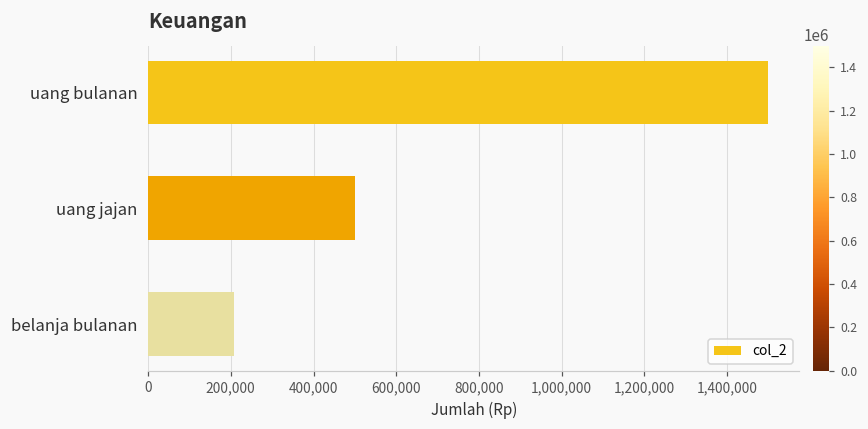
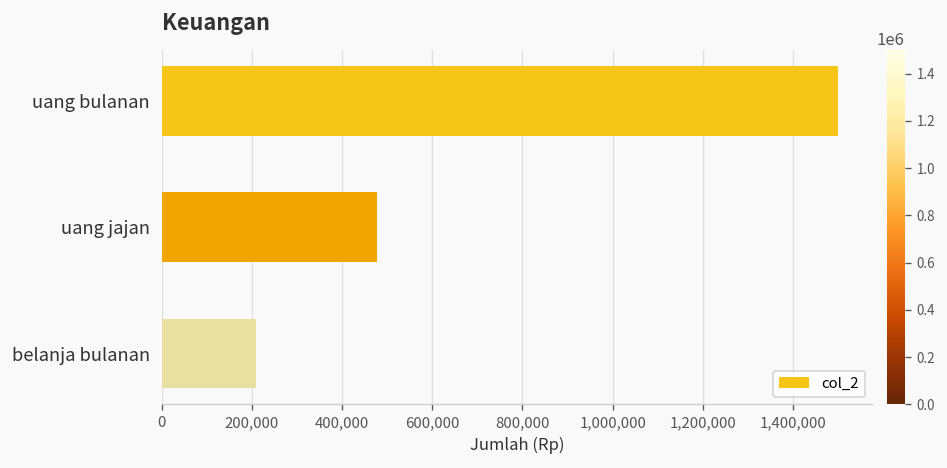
  {
    "uang bulanan": "1,500,000",
-   "uang jajan": "500,000",
+   "uang jajan": "480,000",
    "belanja bulanan": "210,000"
  }
